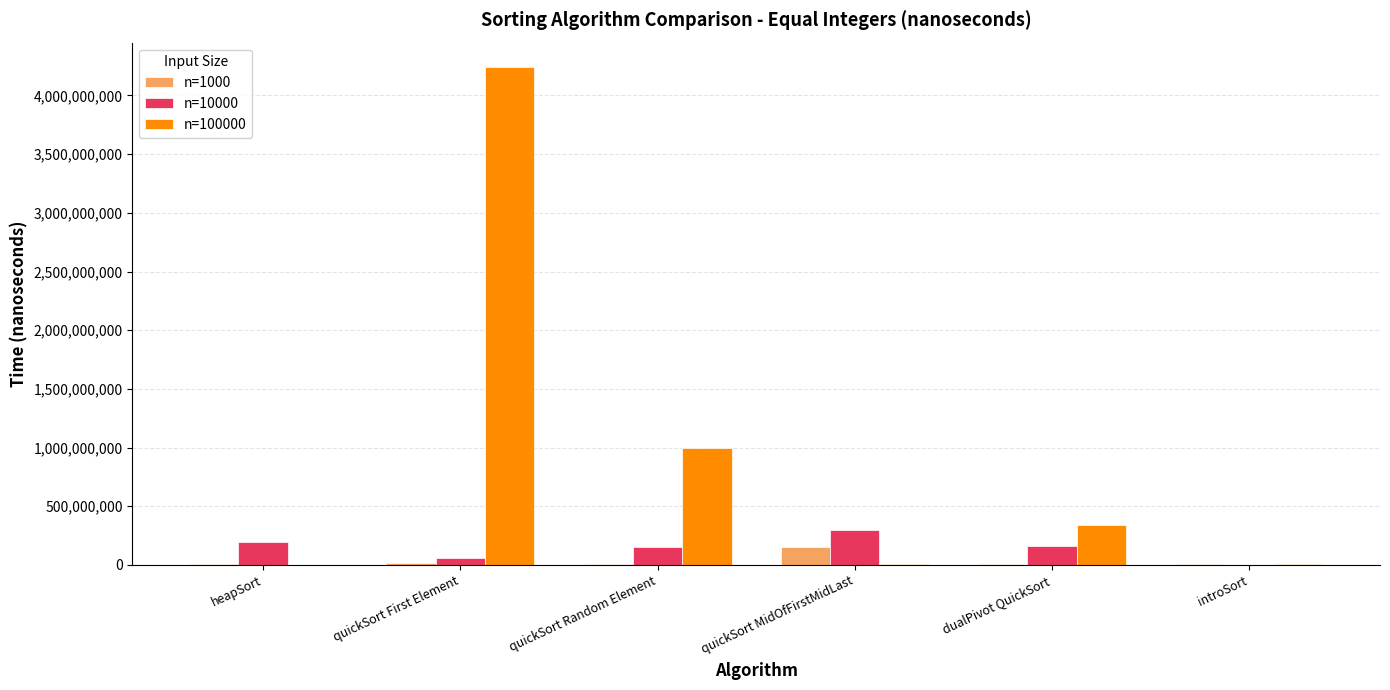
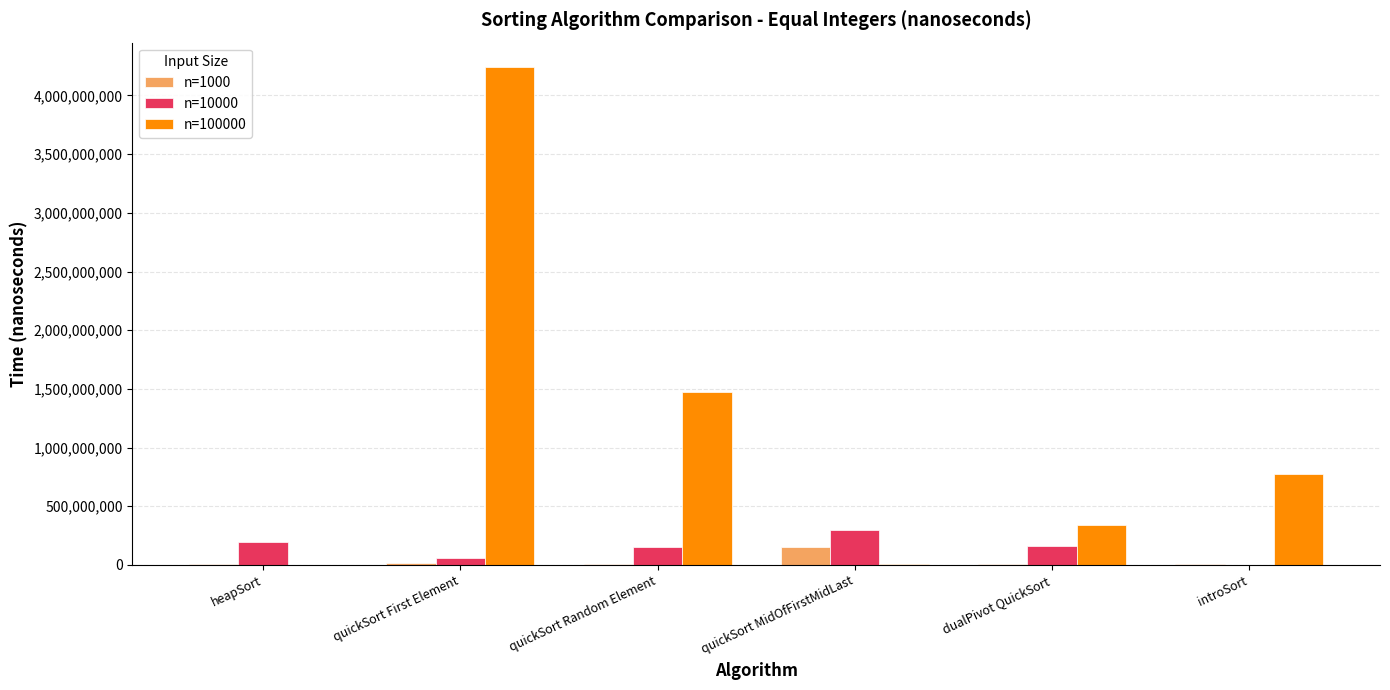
  {
    "n=1000": {
      "quickSort MidOfFirstMidLast": "160,000,000"
    },
    "n=10000": {
      "heapSort": "200,000,000",
      "quickSort First Element": "60,000,000",
      "quickSort Random Element": "160,000,000",
      "quickSort MidOfFirstMidLast": "300,000,000",
      "dualPivot QuickSort": "160,000,000"
    },
    "n=100000": {
      "quickSort First Element": "4,240,000,000",
-     "quickSort Random Element": "1,000,000,000",
+     "quickSort Random Element": "1,470,000,000",
      "dualPivot QuickSort": "340,000,000",
-     "introSort": "10,000,000"
+     "introSort": "780,000,000"
    }
  }
